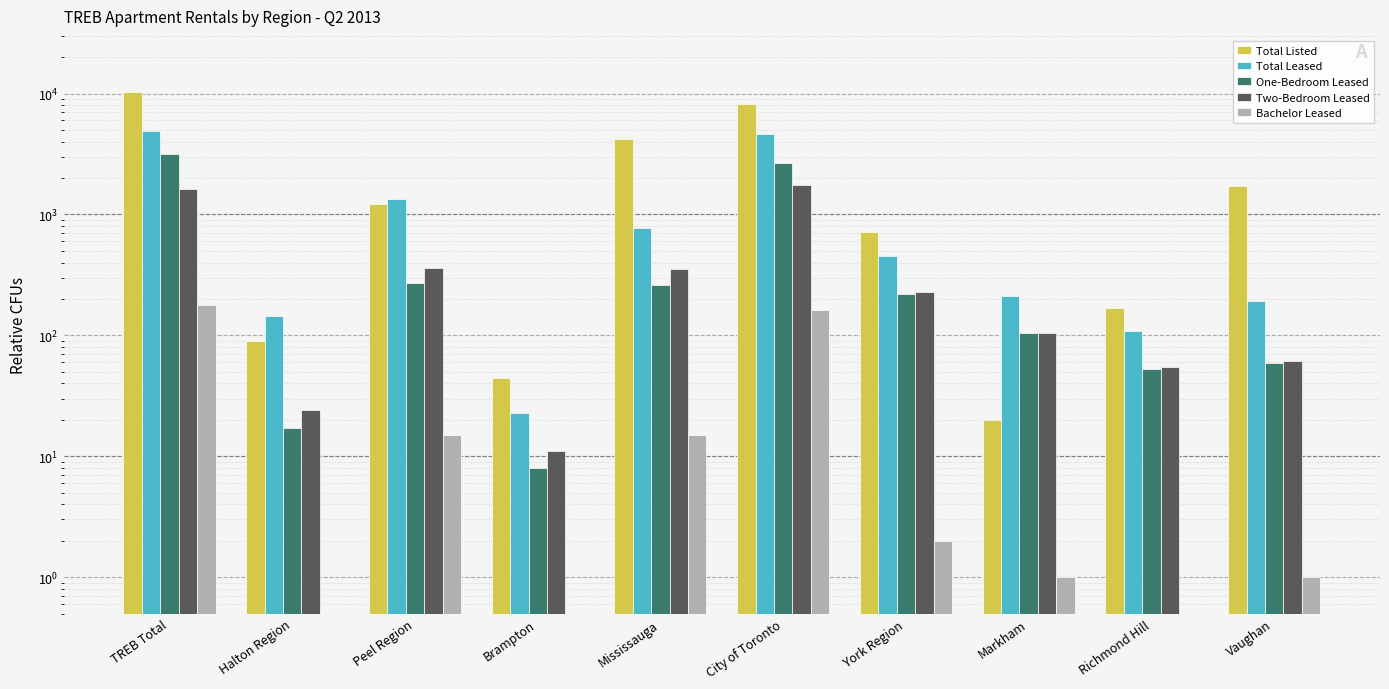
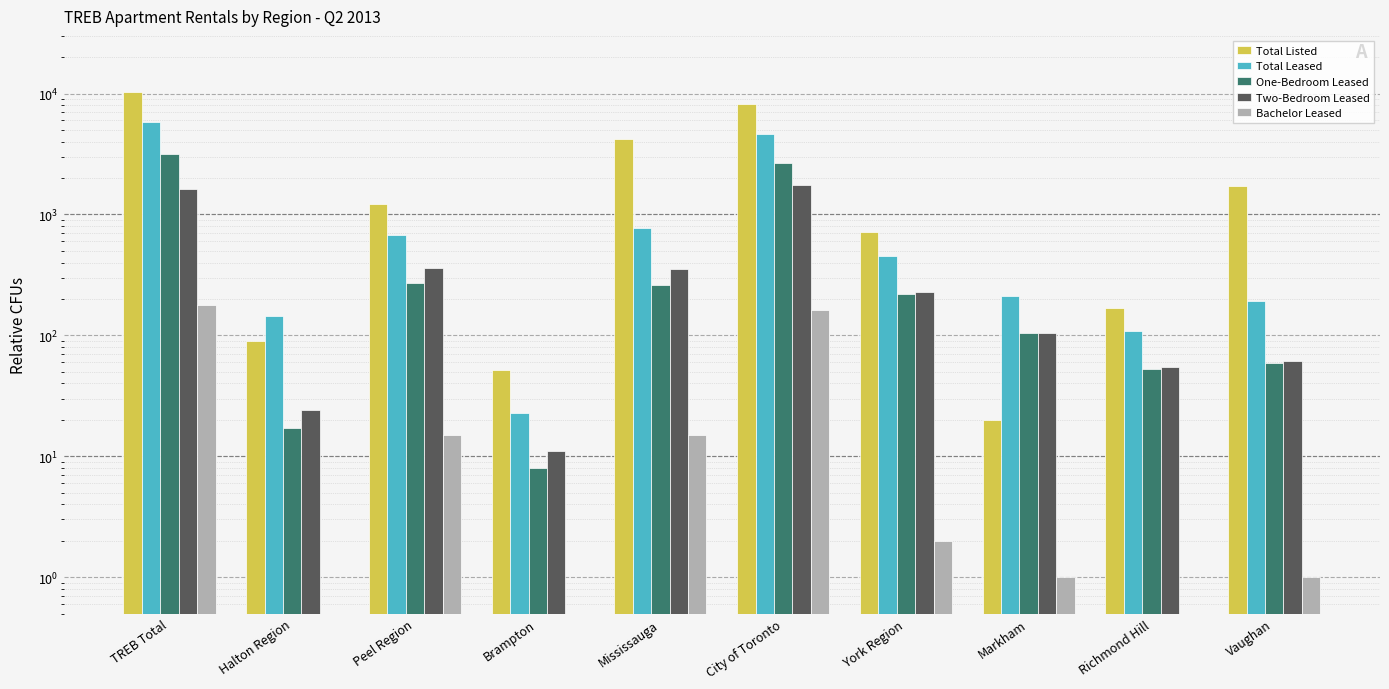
  {
    "Total Listed": {
      "TREB Total": 10000,
      "Halton Region": 90,
      "Peel Region": 1200,
-     "Brampton": 44,
+     "Brampton": 52,
      "Mississauga": 4200,
      "City of Toronto": 8000,
      "York Region": 700,
      "Markham": 20,
      "Richmond Hill": 170,
      "Vaughan": 1700
    },
    "Total Leased": {
-     "TREB Total": 4900,
+     "TREB Total": 6000,
      "Halton Region": 140,
-     "Peel Region": 1300,
+     "Peel Region": 700,
      "Brampton": 23,
      "Mississauga": 800,
      "City of Toronto": 4700,
      "York Region": 460,
      "Markham": 210,
      "Richmond Hill": 110,
      "Vaughan": 190
    },
    "Bachelor Leased": {
      "TREB Total": 180,
      "Halton Region": 0.50,
      "Peel Region": 15,
      "Brampton": 0.50,
      "Mississauga": 15,
      "City of Toronto": 160,
      "York Region": 2,
      "Markham": 1,
      "Richmond Hill": 0.50,
      "Vaughan": 1
    }
  }
